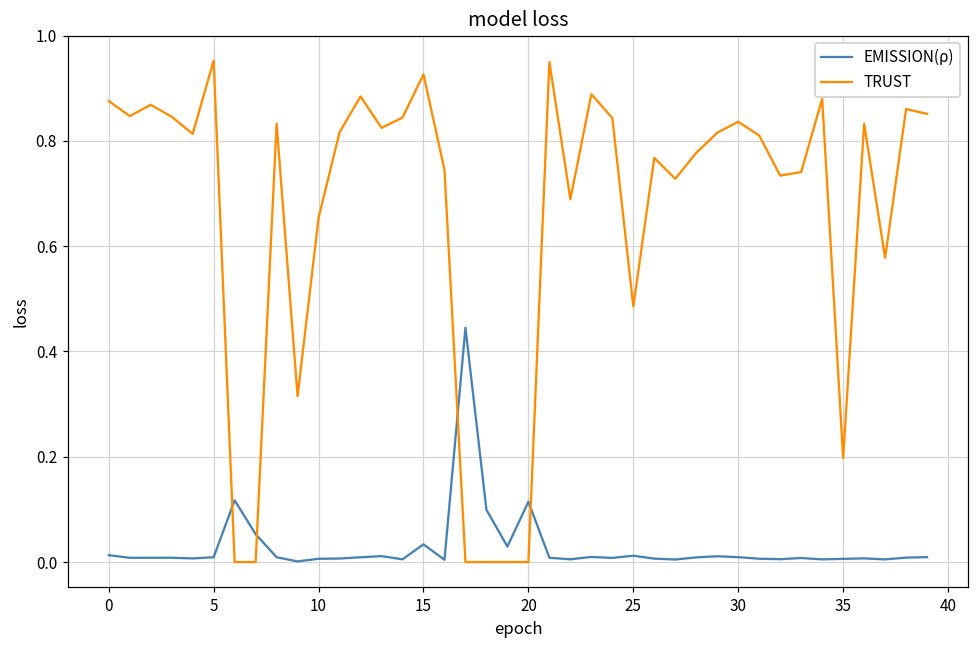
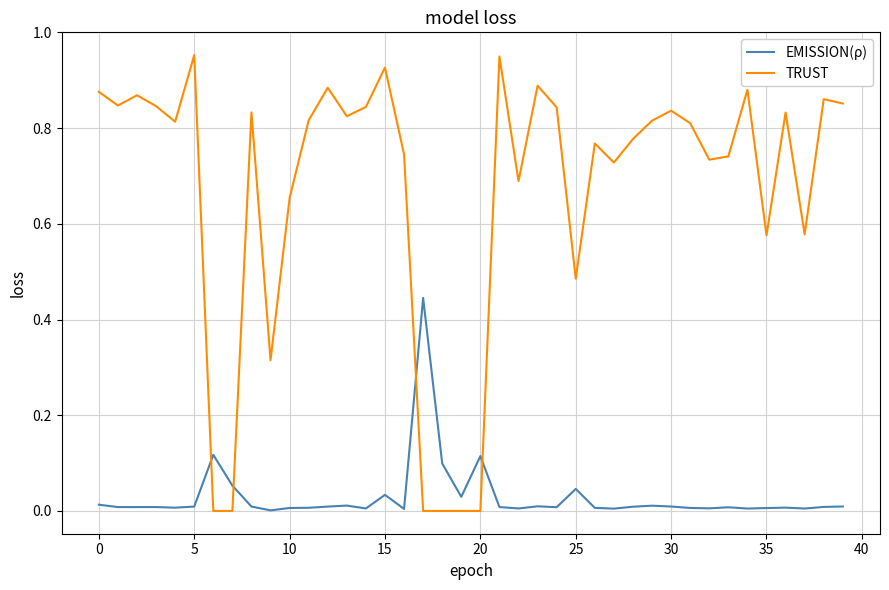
  {
    "EMISSION(ρ)": {
      "0": 0.01,
      "5": 0.01,
      "10": 0.01,
      "15": 0.03,
      "20": 0.11,
-     "25": 0.01,
+     "25": 0.05,
      "30": 0.01,
      "35": 0.01
    },
    "TRUST": {
      "0": 0.88,
      "5": 0.95,
      "10": 0.65,
      "15": 0.93,
      "20": 0.00,
      "25": 0.49,
      "30": 0.84,
-     "35": 0.20
+     "35": 0.58
    }
  }
